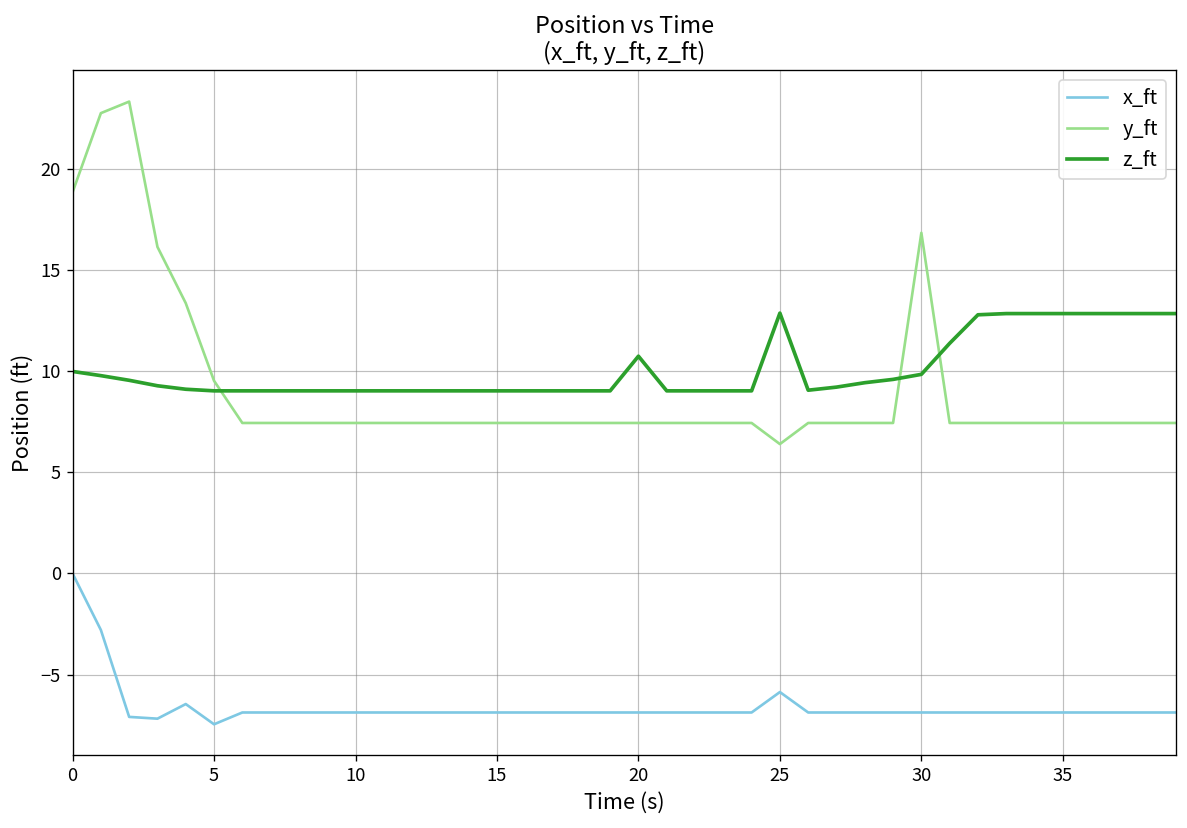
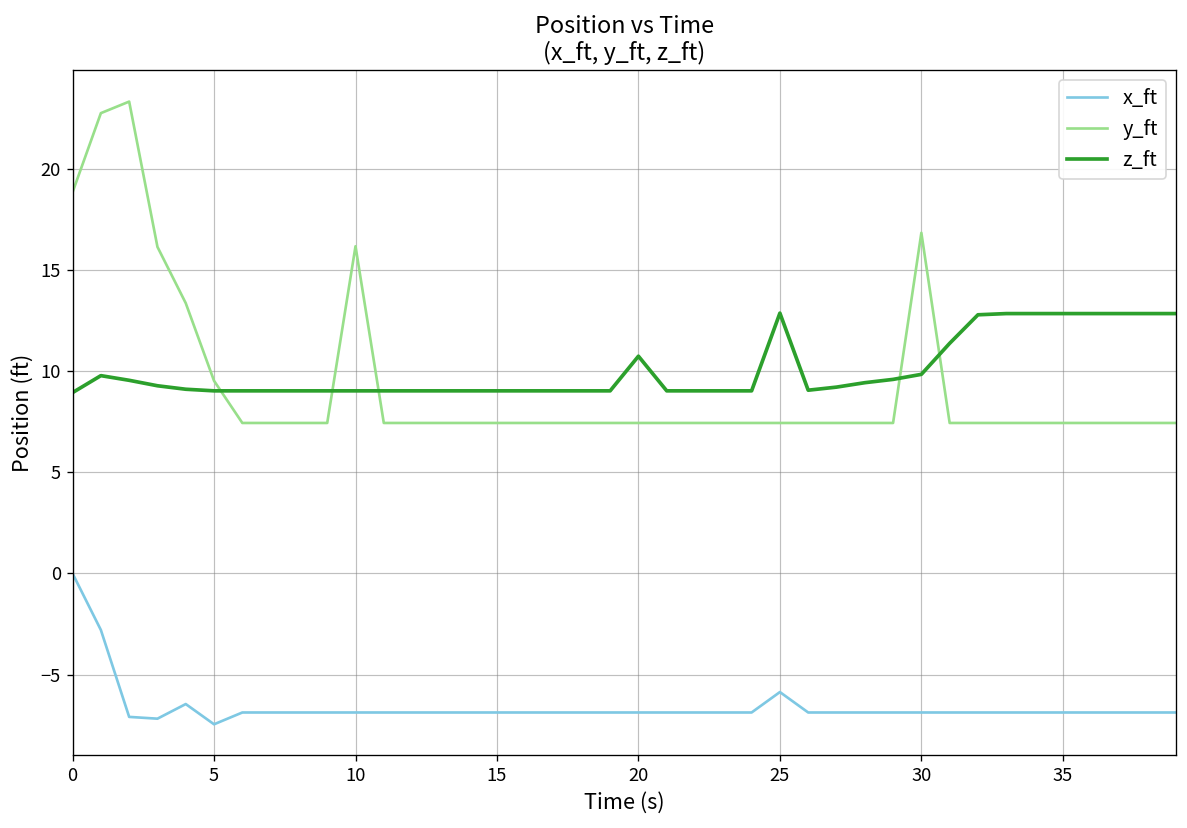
  {
    "x_ft": {
      "0": 0.0,
      "5": -7.5,
      "10": -6.9,
      "15": -6.9,
      "20": -6.9,
      "25": -5.9,
      "30": -6.9,
      "35": -6.9
    },
    "y_ft": {
      "0": 18.9,
      "5": 9.5,
-     "10": 7.4,
+     "10": 16.2,
      "15": 7.4,
      "20": 7.4,
-     "25": 6.4,
+     "25": 7.4,
      "30": 16.9,
      "35": 7.4
    },
    "z_ft": {
-     "0": 10.0,
+     "0": 9.0,
      "5": 9.0,
      "10": 9.0,
      "15": 9.0,
      "20": 10.8,
      "25": 12.9,
      "30": 9.9,
      "35": 12.9
    }
  }
